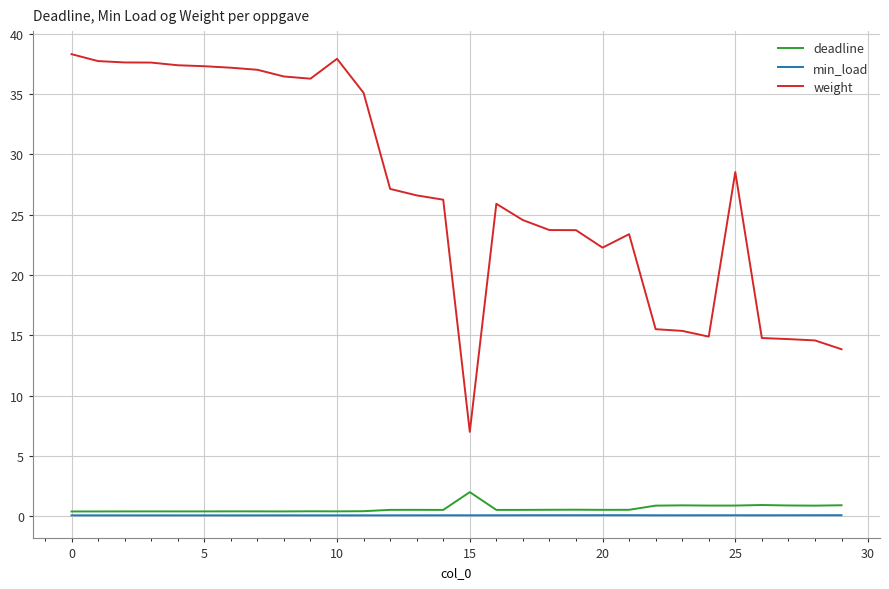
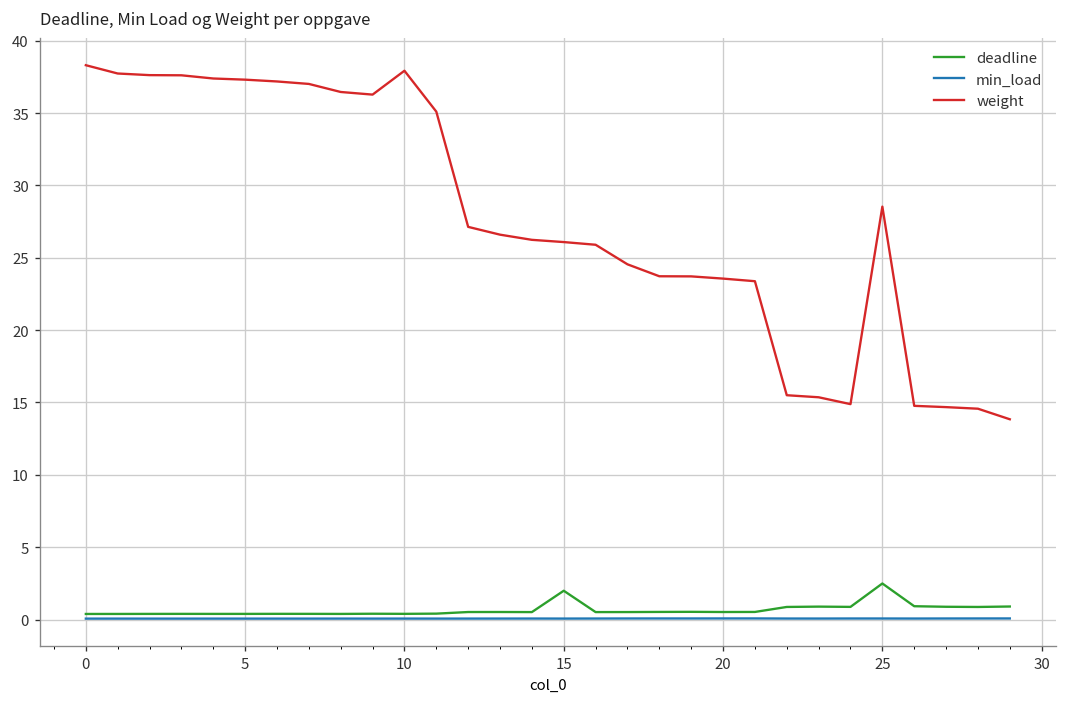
  {
    "deadline": {
      "0": 0.4,
      "5": 0.4,
      "10": 0.4,
      "15": 2.0,
      "20": 0.5,
-     "25": 0.9
+     "25": 2.5
    },
    "min_load": {
      "0": 0.1,
      "5": 0.1,
      "10": 0.1,
      "15": 0.1,
      "20": 0.1,
      "25": 0.1
    },
    "weight": {
      "0": 38.3,
      "5": 37.3,
      "10": 37.9,
-     "15": 7.0,
-     "20": 22.3,
+     "15": 26.1,
+     "20": 23.6,
      "25": 28.5
    }
  }
